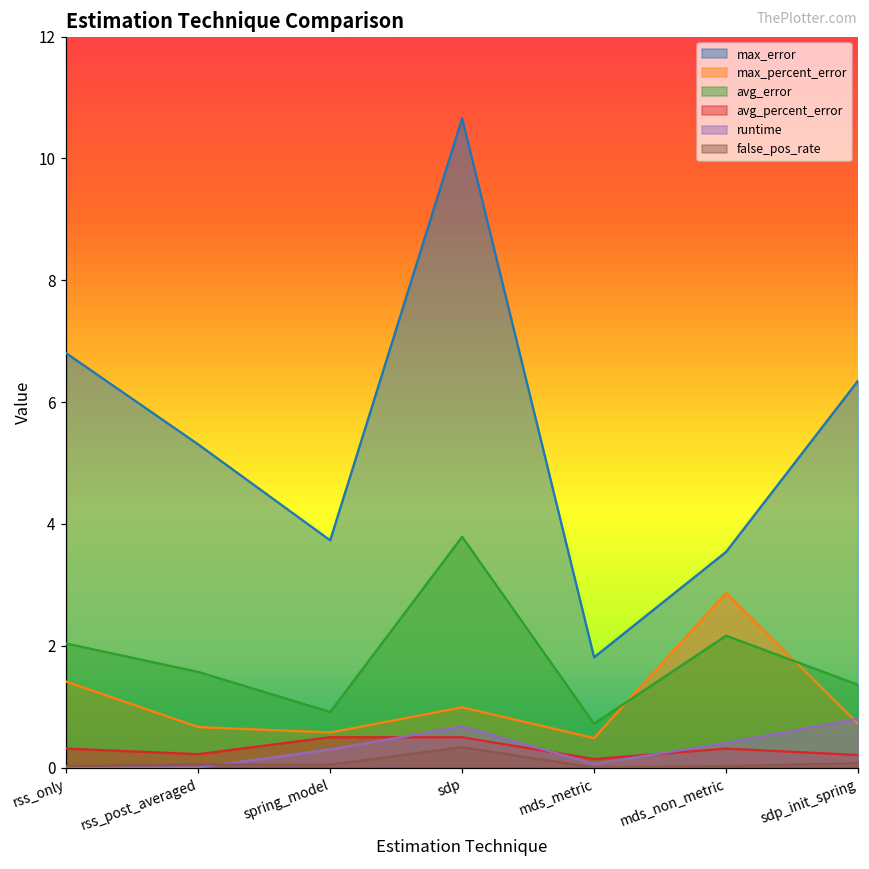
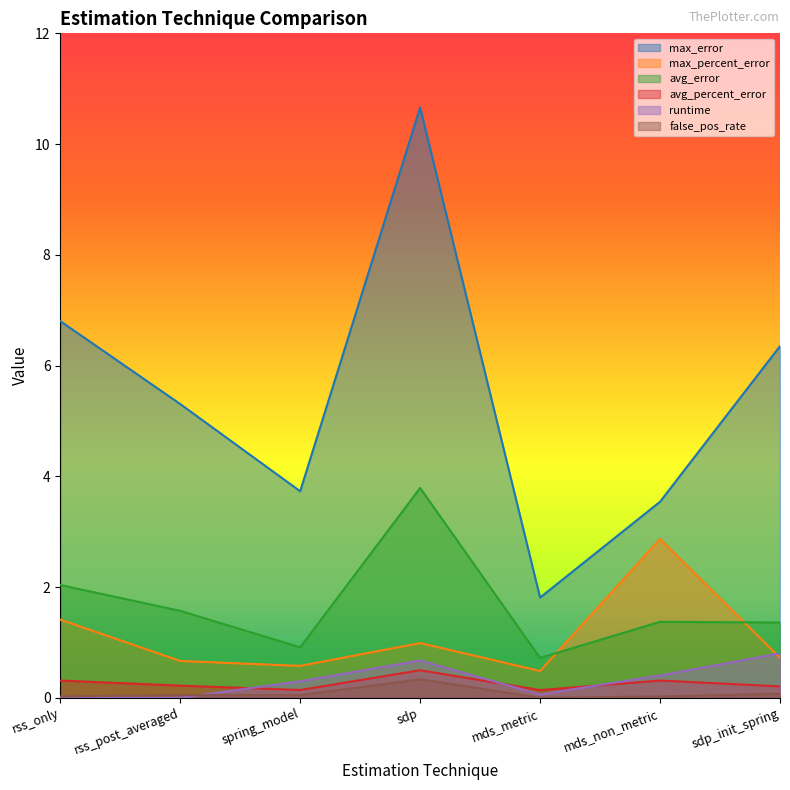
  {
    "max_error": {
      "rss_only": 6.8,
      "rss_post_averaged": 5.3,
      "spring_model": 3.7,
      "sdp": 10.7,
      "mds_metric": 1.8,
      "mds_non_metric": 3.5,
      "sdp_init_spring": 6.4
    },
    "max_percent_error": {
      "rss_only": 1.4,
      "rss_post_averaged": 0.7,
      "spring_model": 0.6,
      "sdp": 1.0,
      "mds_metric": 0.5,
      "mds_non_metric": 2.9,
      "sdp_init_spring": 0.7
    },
    "avg_error": {
      "rss_only": 2.0,
      "rss_post_averaged": 1.6,
      "spring_model": 0.9,
      "sdp": 3.8,
      "mds_metric": 0.7,
-     "mds_non_metric": 2.2,
+     "mds_non_metric": 1.4,
      "sdp_init_spring": 1.4
    },
    "avg_percent_error": {
      "rss_only": 0.3,
      "rss_post_averaged": 0.2,
-     "spring_model": 0.5,
+     "spring_model": 0.1,
      "sdp": 0.5,
      "mds_metric": 0.1,
      "mds_non_metric": 0.3,
      "sdp_init_spring": 0.2
    },
    "runtime": {
      "rss_post_averaged": 0.0,
      "spring_model": 0.3,
      "sdp": 0.7,
      "mds_metric": 0.1,
      "mds_non_metric": 0.4,
      "sdp_init_spring": 0.8
    },
    "false_pos_rate": {
      "rss_post_averaged": 0.0,
      "spring_model": 0.0,
      "sdp": 0.3,
      "mds_metric": 0.0,
      "mds_non_metric": 0.0,
      "sdp_init_spring": 0.1
    }
  }
